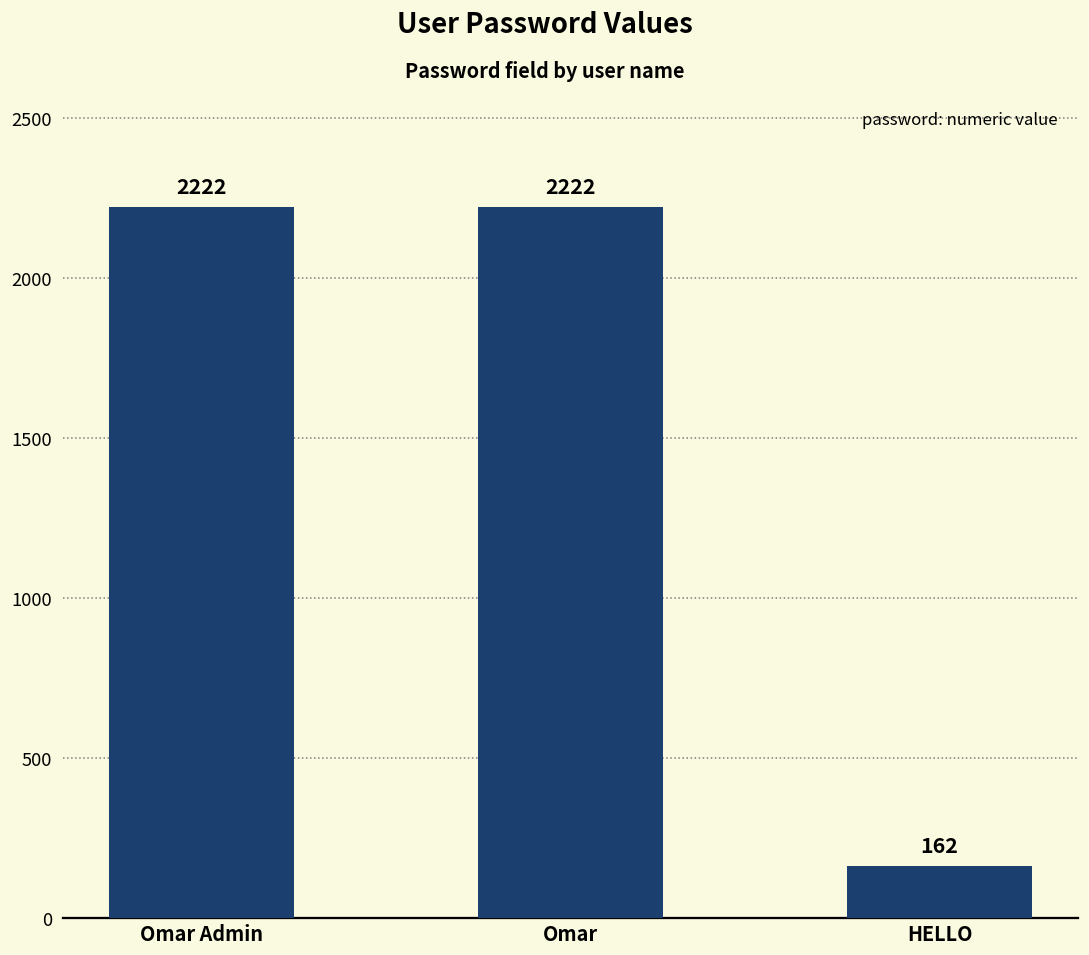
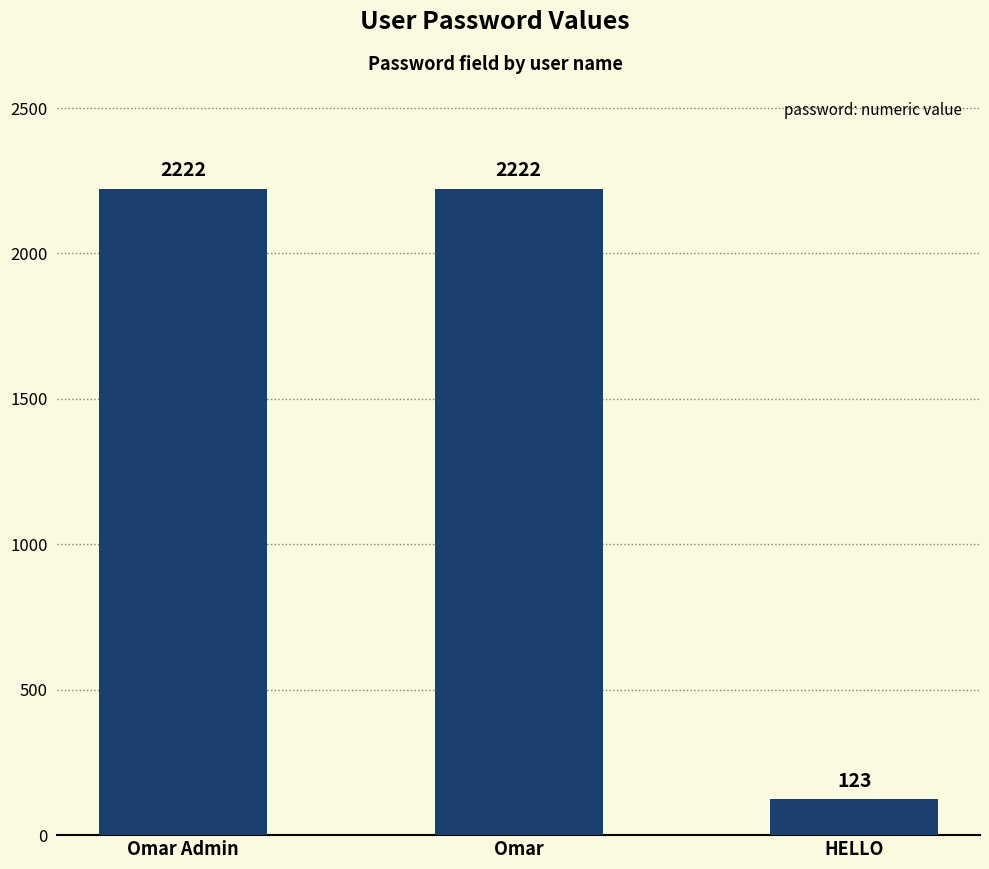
  {
    "Omar Admin": 2222,
    "Omar": 2222,
-   "HELLO": 162
+   "HELLO": 123
  }
